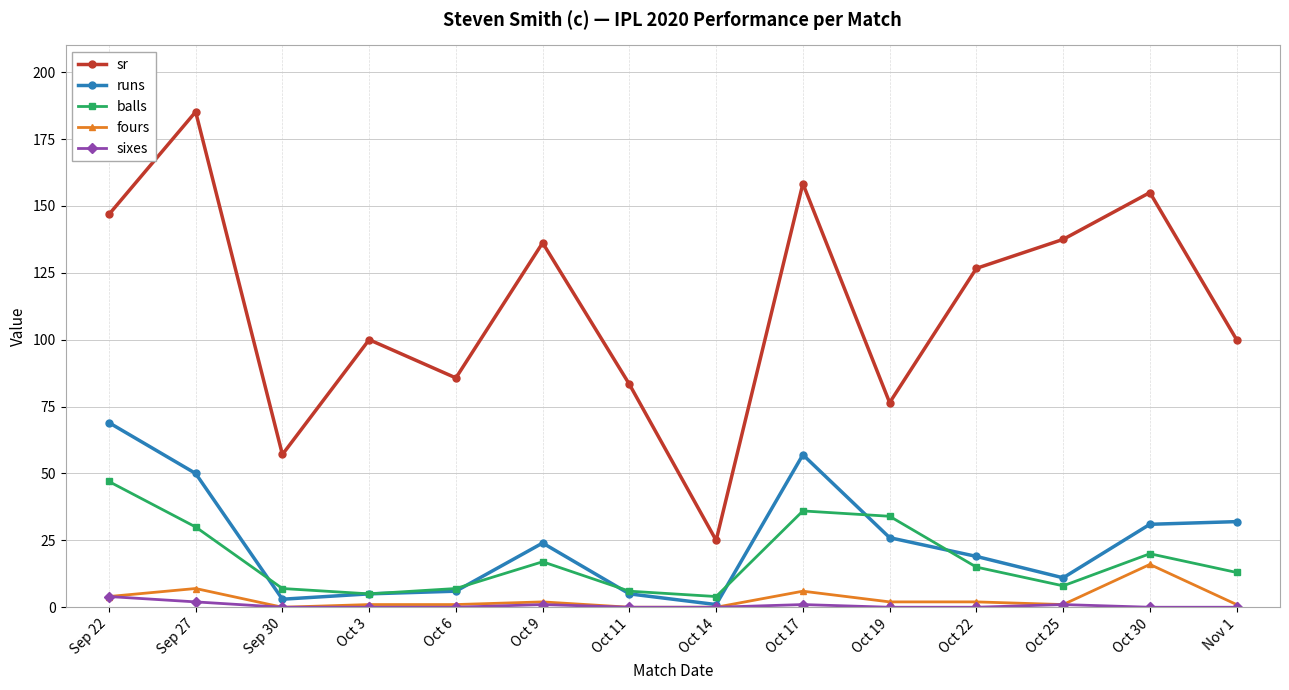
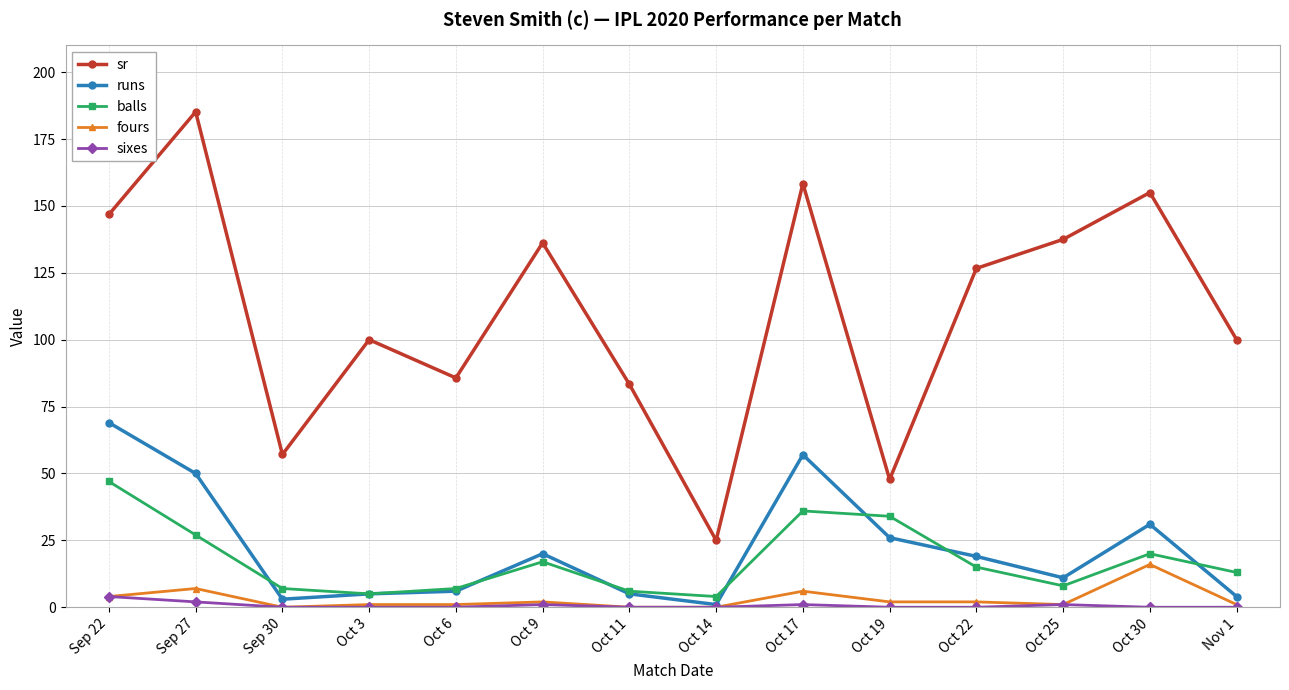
  {
    "sr": {
      "Sep 22": 147,
      "Sep 27": 185,
      "Sep 30": 57,
      "Oct 3": 100,
      "Oct 6": 86,
      "Oct 9": 136,
      "Oct 11": 83,
      "Oct 14": 25,
      "Oct 17": 158,
-     "Oct 19": 76,
+     "Oct 19": 48,
      "Oct 22": 127,
      "Oct 25": 138,
      "Oct 30": 155,
      "Nov 1": 100
    },
    "runs": {
      "Sep 22": 69,
      "Sep 27": 50,
      "Sep 30": 3,
      "Oct 6": 6,
-     "Oct 9": 24,
+     "Oct 9": 20,
      "Oct 11": 5,
      "Oct 14": 1,
      "Oct 17": 57,
      "Oct 19": 26,
      "Oct 22": 19,
      "Oct 25": 11,
      "Oct 30": 31,
-     "Nov 1": 32
+     "Nov 1": 4
    },
    "balls": {
      "Sep 22": 47,
-     "Sep 27": 30,
+     "Sep 27": 27,
      "Sep 30": 7,
      "Oct 6": 7,
      "Oct 9": 17,
      "Oct 11": 6,
      "Oct 14": 4,
      "Oct 17": 36,
      "Oct 19": 34,
      "Oct 22": 15,
      "Oct 25": 8,
      "Oct 30": 20,
      "Nov 1": 13
    },
    "fours": {
      "Sep 27": 7,
      "Oct 3": 1,
      "Oct 6": 1,
      "Oct 9": 2,
      "Oct 17": 6,
      "Oct 19": 2,
      "Oct 22": 2,
      "Oct 30": 16,
      "Nov 1": 1
    },
    "sixes": {
      "Sep 27": 2,
      "Oct 3": 0,
      "Oct 6": 0,
      "Oct 9": 1,
      "Oct 17": 1,
      "Oct 19": 0,
      "Oct 22": 0,
      "Oct 30": 0,
      "Nov 1": 0
    }
  }
